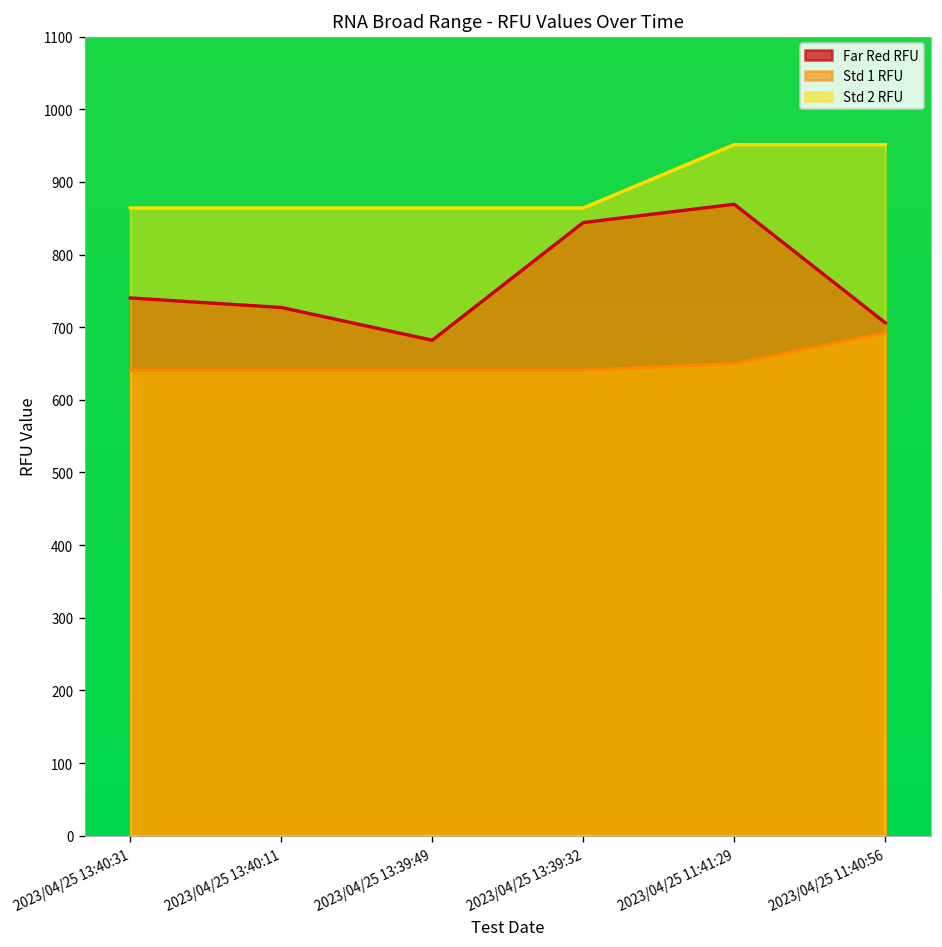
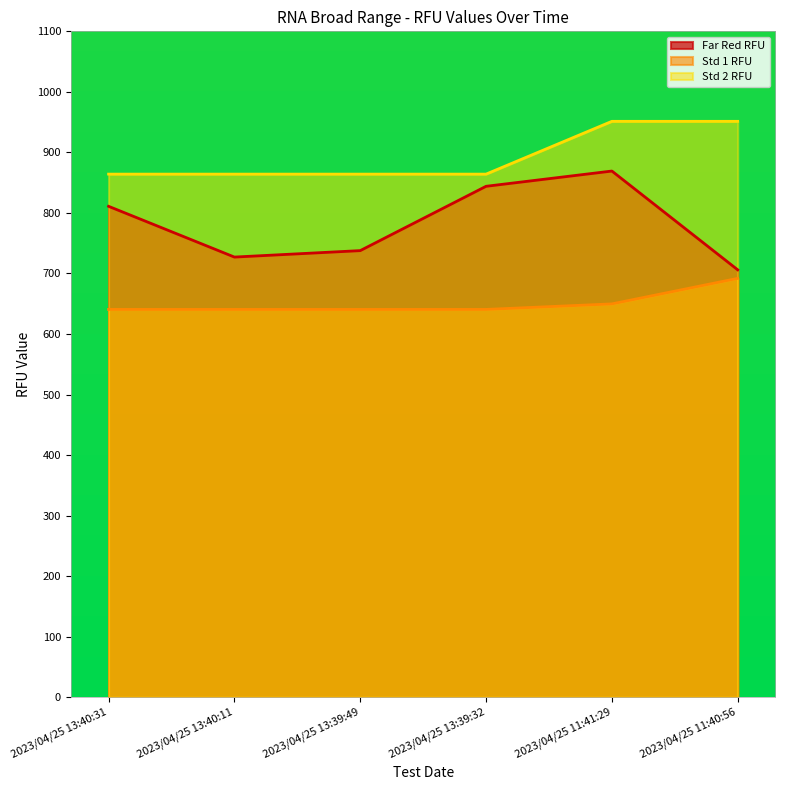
  {
    "Far Red RFU": {
-     "2023/04/25 13:40:31": 740,
+     "2023/04/25 13:40:31": 810,
      "2023/04/25 13:40:11": 730,
-     "2023/04/25 13:39:49": 680,
+     "2023/04/25 13:39:49": 740,
      "2023/04/25 13:39:32": 840,
      "2023/04/25 11:41:29": 870,
      "2023/04/25 11:40:56": 710
    },
    "Std 1 RFU": {
      "2023/04/25 13:40:31": 640,
      "2023/04/25 13:40:11": 640,
      "2023/04/25 13:39:49": 640,
      "2023/04/25 13:39:32": 640,
      "2023/04/25 11:41:29": 650,
      "2023/04/25 11:40:56": 690
    },
    "Std 2 RFU": {
      "2023/04/25 13:40:31": 860,
      "2023/04/25 13:40:11": 860,
      "2023/04/25 13:39:49": 860,
      "2023/04/25 13:39:32": 860,
      "2023/04/25 11:41:29": 950,
      "2023/04/25 11:40:56": 950
    }
  }
